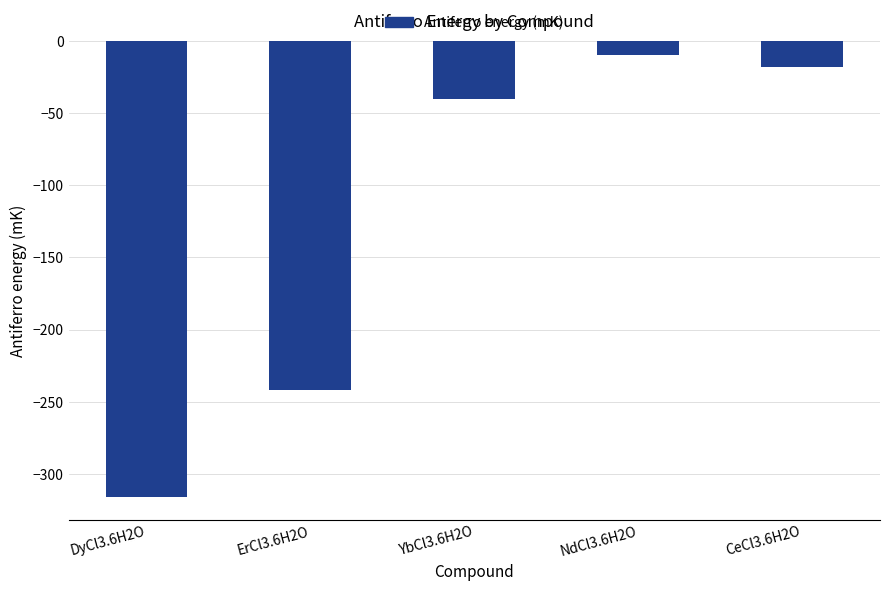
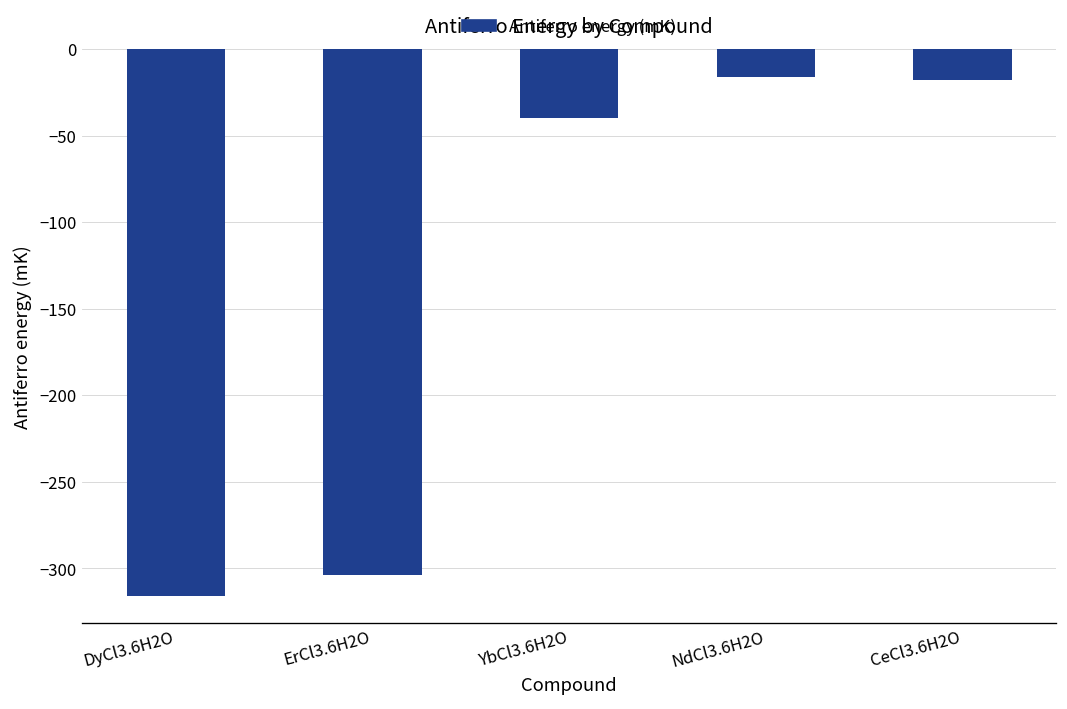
  {
    "DyCl3.6H2O": -316,
-   "ErCl3.6H2O": -242,
+   "ErCl3.6H2O": -304,
    "YbCl3.6H2O": -40,
-   "NdCl3.6H2O": -10,
+   "NdCl3.6H2O": -16,
    "CeCl3.6H2O": -18
  }
